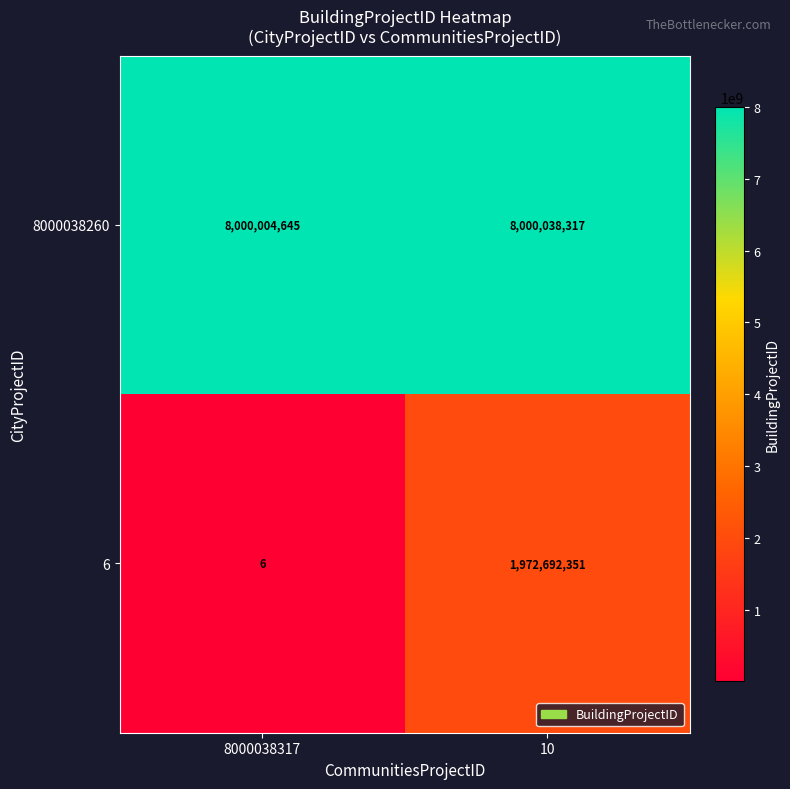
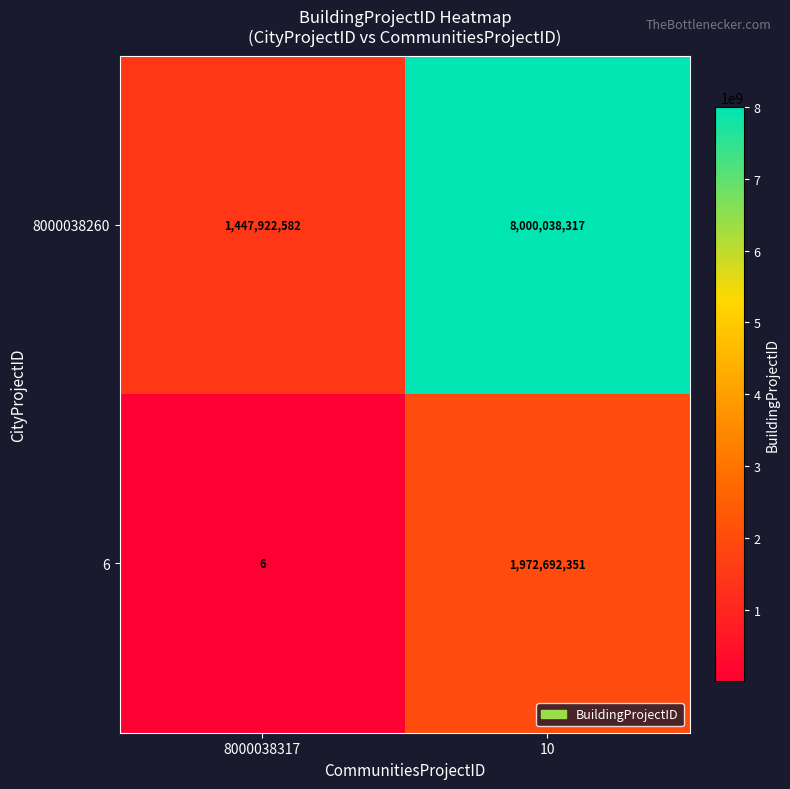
  {
    "8000038260": {
-     "8000038317": "8,000,004,645",
+     "8000038317": "1,447,922,582",
      "10": "8,000,038,317"
    },
    "6": {
      "8000038317": "6",
      "10": "1,972,692,351"
    }
  }
